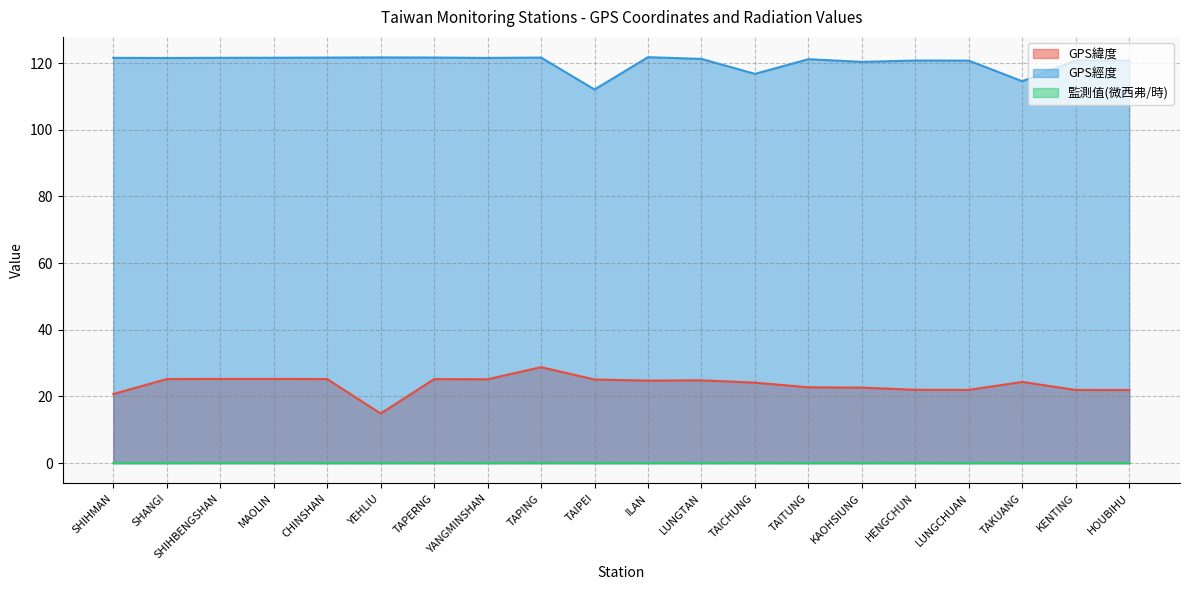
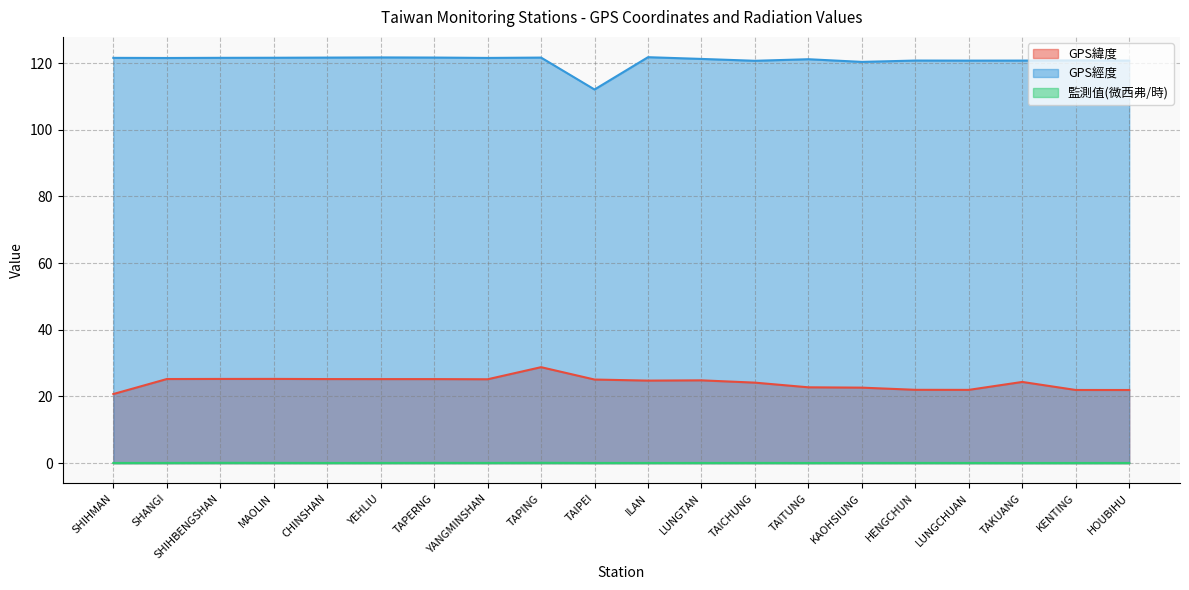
  {
    "GPS緯度": {
      "SHIHMAN": 21,
      "SHANGI": 25,
      "SHIHBENGSHAN": 25,
      "MAOLIN": 25,
      "CHINSHAN": 25,
-     "YEHLIU": 15,
+     "YEHLIU": 25,
      "TAPERNG": 25,
      "YANGMINSHAN": 25,
      "TAPING": 29,
      "TAIPEI": 25,
      "ILAN": 25,
      "LUNGTAN": 25,
      "TAICHUNG": 24,
      "TAITUNG": 23,
      "KAOHSIUNG": 23,
      "HENGCHUN": 22,
      "LUNGCHUAN": 22,
      "TAKUANG": 24,
      "KENTING": 22,
      "HOUBIHU": 22
    },
    "GPS經度": {
      "SHIHMAN": 122,
      "SHANGI": 122,
      "SHIHBENGSHAN": 122,
      "MAOLIN": 122,
      "CHINSHAN": 122,
      "YEHLIU": 122,
      "TAPERNG": 122,
      "YANGMINSHAN": 122,
      "TAPING": 122,
      "TAIPEI": 112,
      "ILAN": 122,
      "LUNGTAN": 121,
-     "TAICHUNG": 117,
+     "TAICHUNG": 121,
      "TAITUNG": 121,
      "KAOHSIUNG": 120,
      "HENGCHUN": 121,
      "LUNGCHUAN": 121,
-     "TAKUANG": 115
+     "TAKUANG": 121
    },
    "監測值(微西弗/時)": {
      "SHIHMAN": 0,
      "SHANGI": 0,
      "SHIHBENGSHAN": 0,
      "MAOLIN": 0,
      "CHINSHAN": 0,
      "YEHLIU": 0,
      "TAPERNG": 0,
      "YANGMINSHAN": 0,
      "TAPING": 0,
      "TAIPEI": 0,
      "ILAN": 0,
      "LUNGTAN": 0,
      "TAICHUNG": 0,
      "TAITUNG": 0,
      "KAOHSIUNG": 0,
      "HENGCHUN": 0,
      "LUNGCHUAN": 0,
      "TAKUANG": 0,
      "KENTING": 0,
      "HOUBIHU": 0
    }
  }
